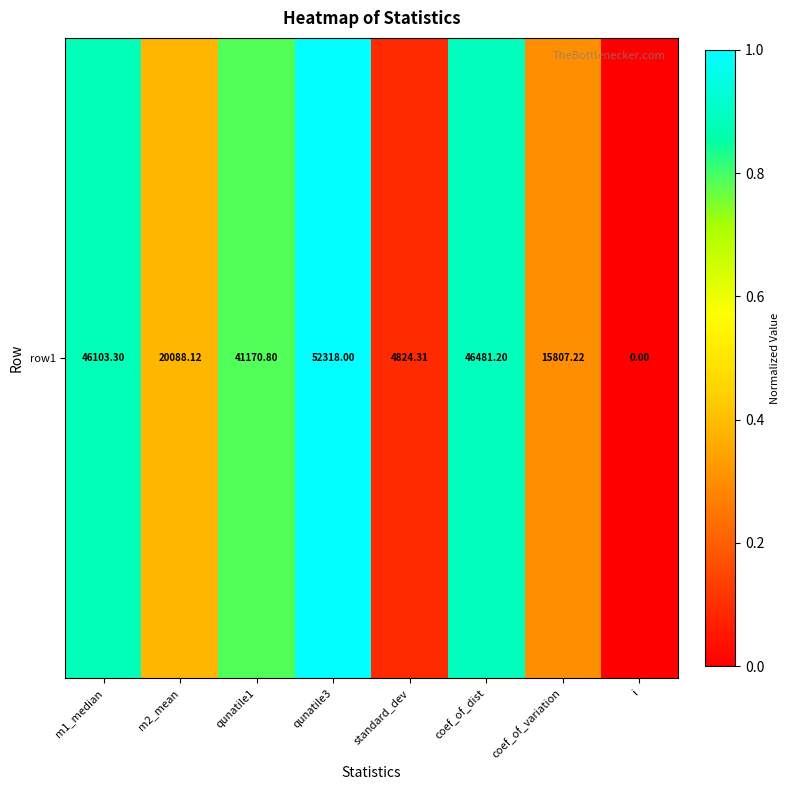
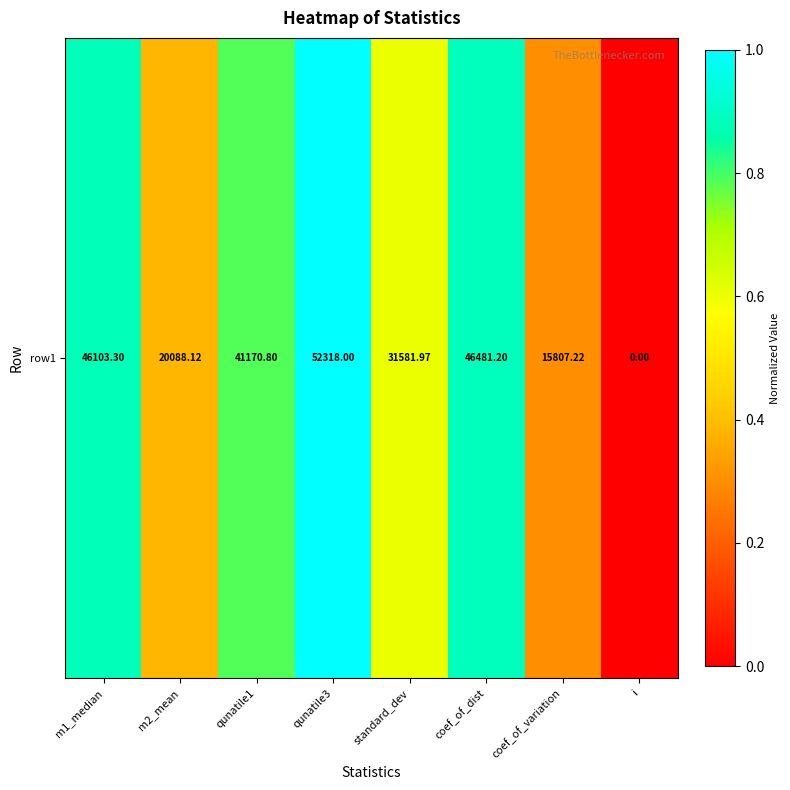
  {
    "row1": {
      "m1_median": 46103.30,
      "m2_mean": 20088.12,
      "qunatile1": 41170.80,
      "qunatile3": 52318.00,
-     "standard_dev": 4824.31,
+     "standard_dev": 31581.97,
      "coef_of_dist": 46481.20,
      "coef_of_variation": 15807.22
    }
  }
